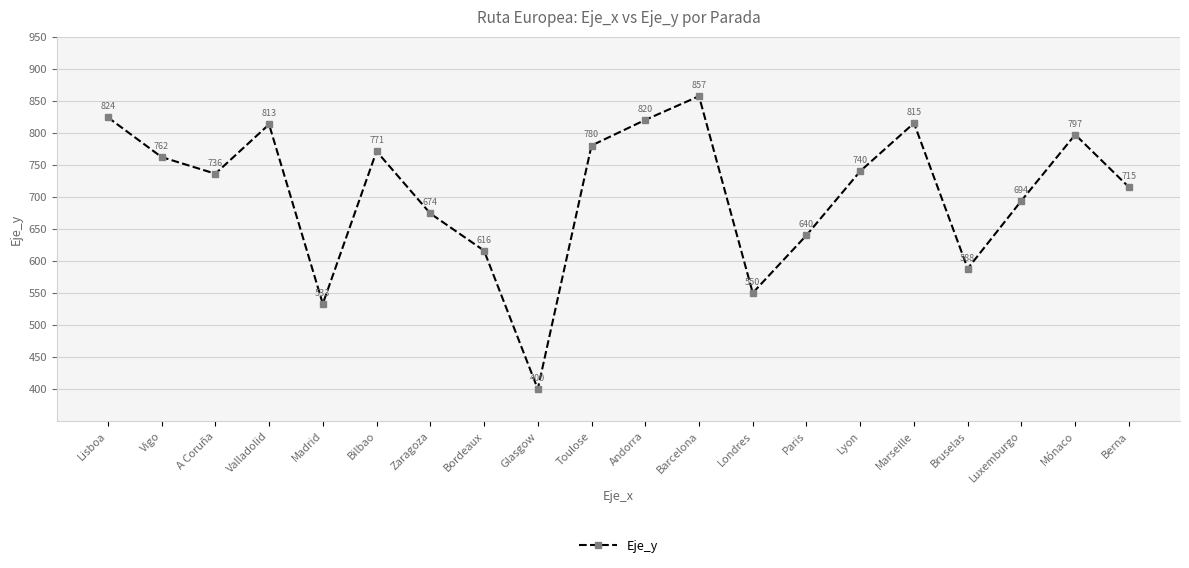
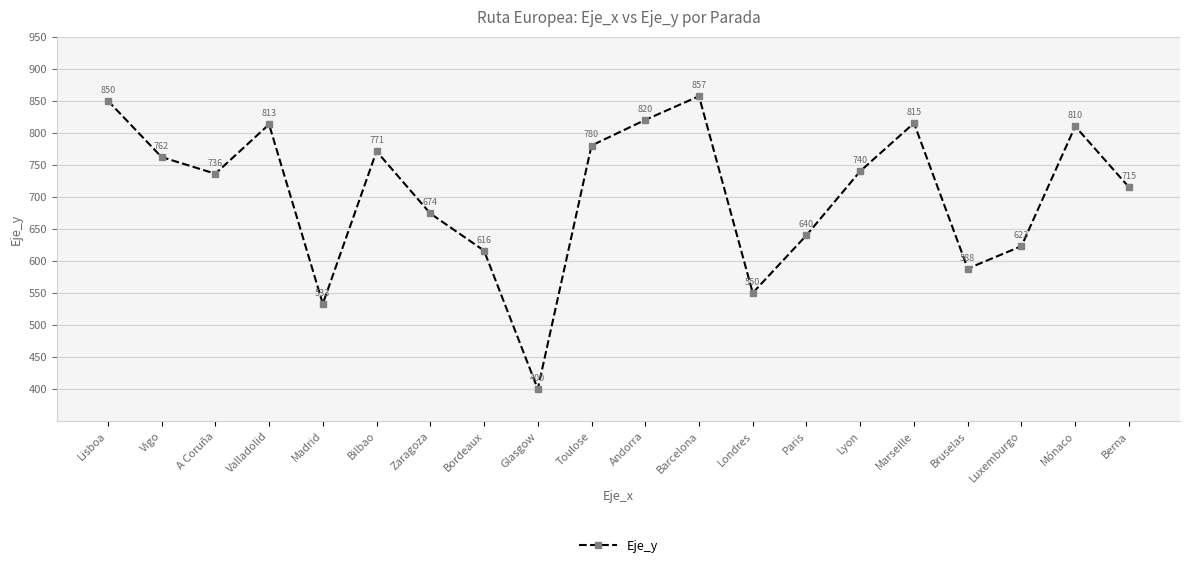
  {
-   "Lisboa": 824,
+   "Lisboa": 850,
    "Vigo": 762,
    "A Coruña": 736,
    "Valladolid": 813,
    "Madrid": 533,
    "Bilbao": 771,
    "Zaragoza": 674,
    "Bordeaux": 616,
    "Glasgow": 400,
    "Toulose": 780,
    "Andorra": 820,
    "Barcelona": 857,
    "Londres": 550,
    "Paris": 640,
    "Lyon": 740,
    "Marseille": 815,
    "Bruselas": 588,
-   "Luxemburgo": 694,
-   "Mónaco": 797,
+   "Luxemburgo": 623,
+   "Mónaco": 810,
    "Berna": 715
  }
